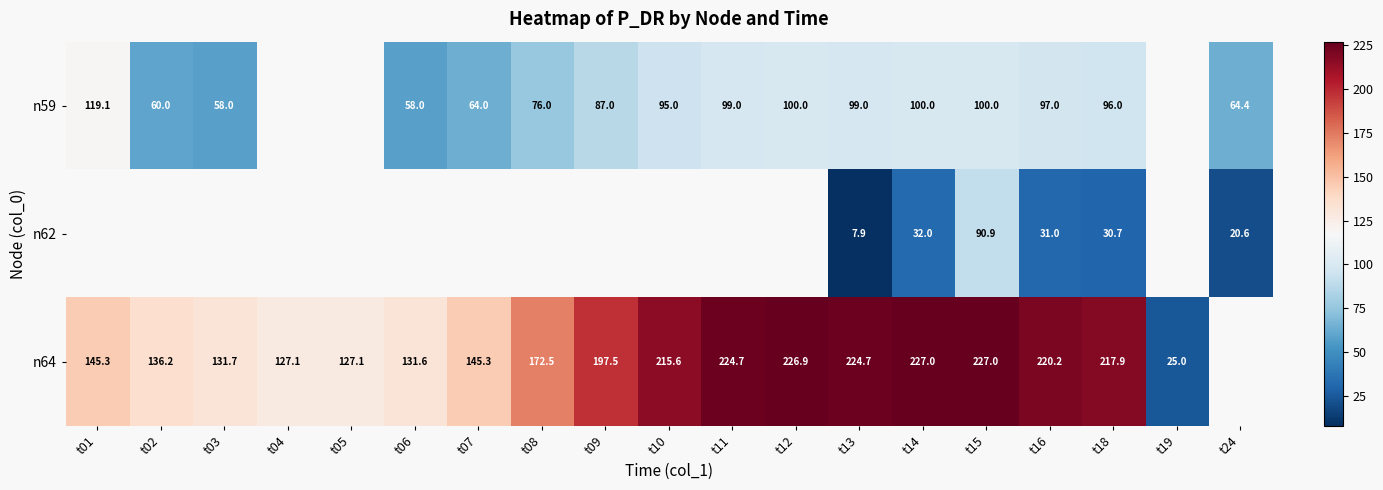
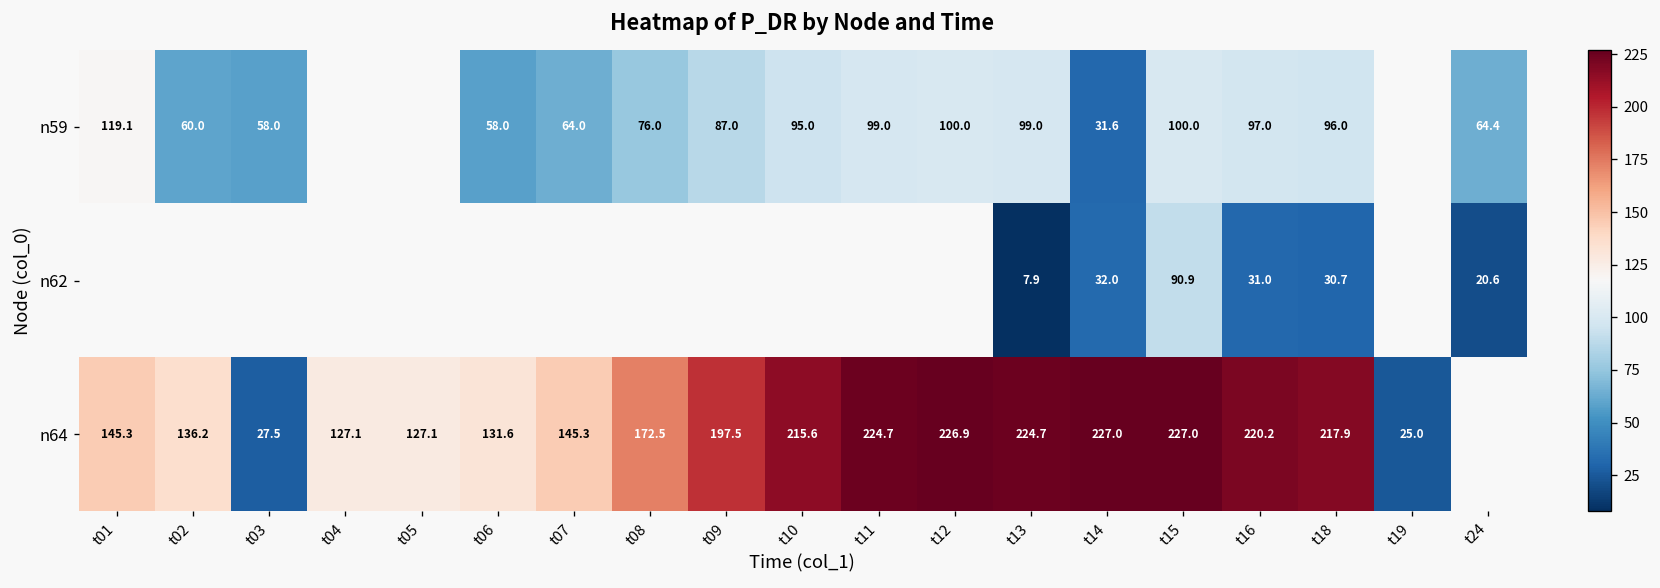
  {
    "n59": {
      "t01": 119.1,
      "t02": 60.0,
      "t03": 58.0,
      "t06": 58.0,
      "t07": 64.0,
      "t08": 76.0,
      "t09": 87.0,
      "t10": 95.0,
      "t11": 99.0,
      "t12": 100.0,
      "t13": 99.0,
-     "t14": 100.0,
+     "t14": 31.6,
      "t15": 100.0,
      "t16": 97.0,
      "t18": 96.0,
      "t24": 64.4
    },
    "n62": {
      "t13": 7.9,
      "t14": 32.0,
      "t15": 90.9,
      "t16": 31.0,
      "t18": 30.7,
      "t24": 20.6
    },
    "n64": {
      "t01": 145.3,
      "t02": 136.2,
-     "t03": 131.7,
+     "t03": 27.5,
      "t04": 127.1,
      "t05": 127.1,
      "t06": 131.6,
      "t07": 145.3,
      "t08": 172.5,
      "t09": 197.5,
      "t10": 215.6,
      "t11": 224.7,
      "t12": 226.9,
      "t13": 224.7,
      "t14": 227.0,
      "t15": 227.0,
      "t16": 220.2,
      "t18": 217.9,
      "t19": 25.0
    }
  }
